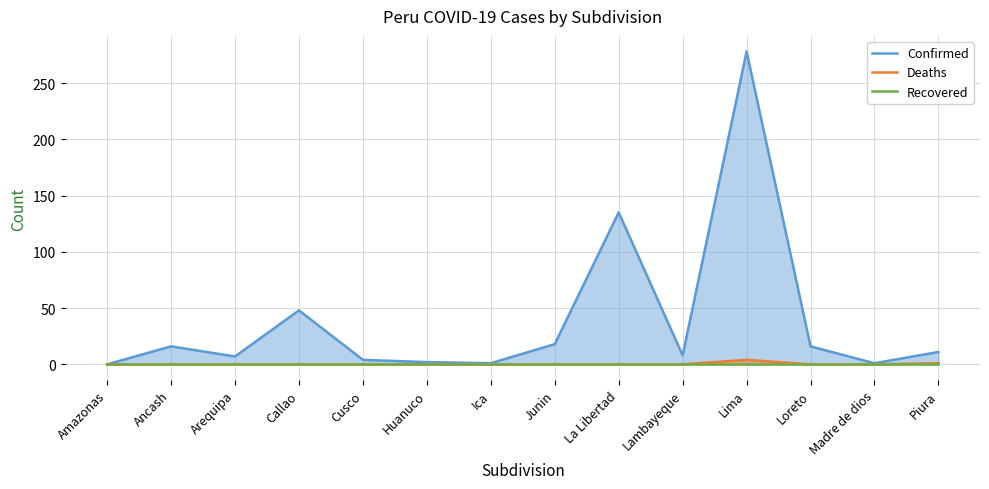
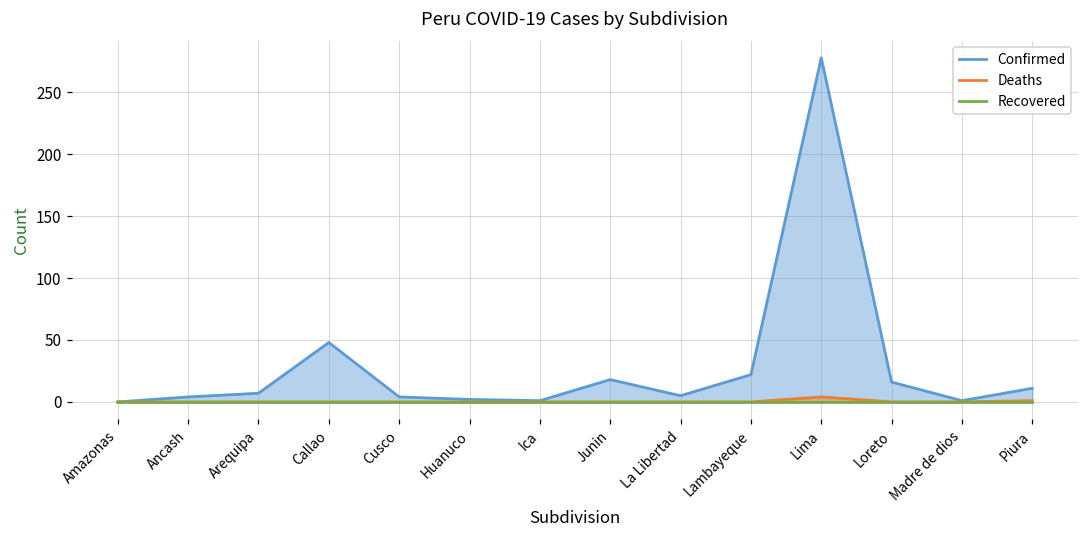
  {
    "Confirmed": {
-     "Ancash": 16,
+     "Ancash": 4,
      "Arequipa": 7,
      "Callao": 48,
      "Cusco": 4,
      "Junin": 18,
-     "La Libertad": 135,
-     "Lambayeque": 8,
+     "La Libertad": 5,
+     "Lambayeque": 22,
      "Lima": 278,
      "Loreto": 16,
      "Piura": 11
    },
    "Deaths": {
      "Lima": 4
    },
    "Recovered": {
      "Lima": 0
    }
  }
